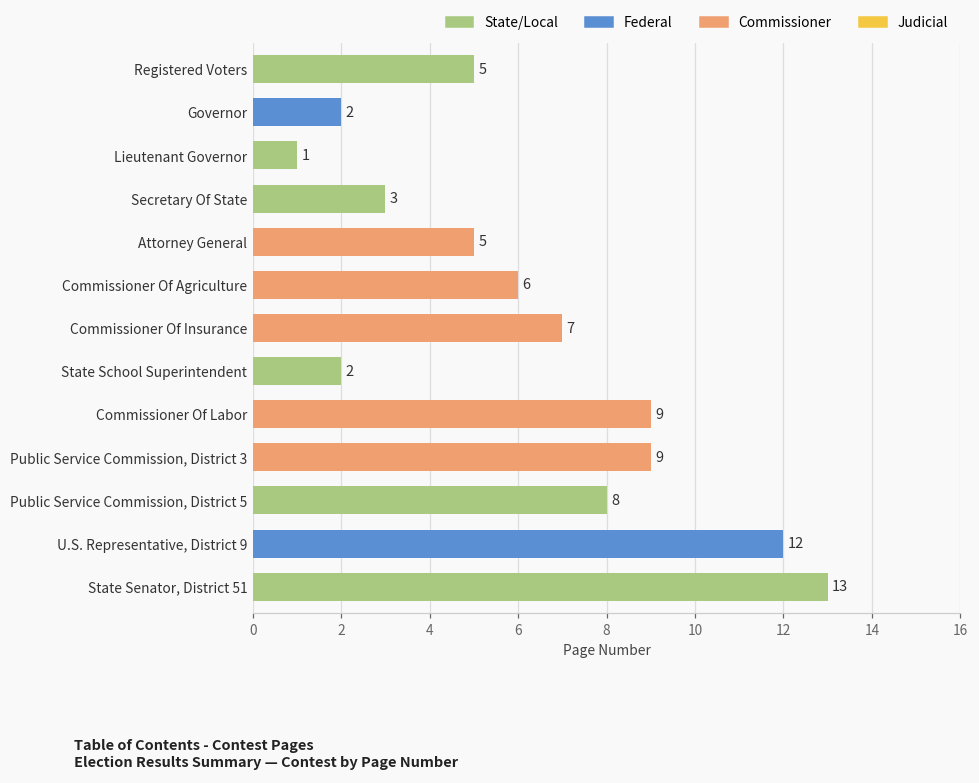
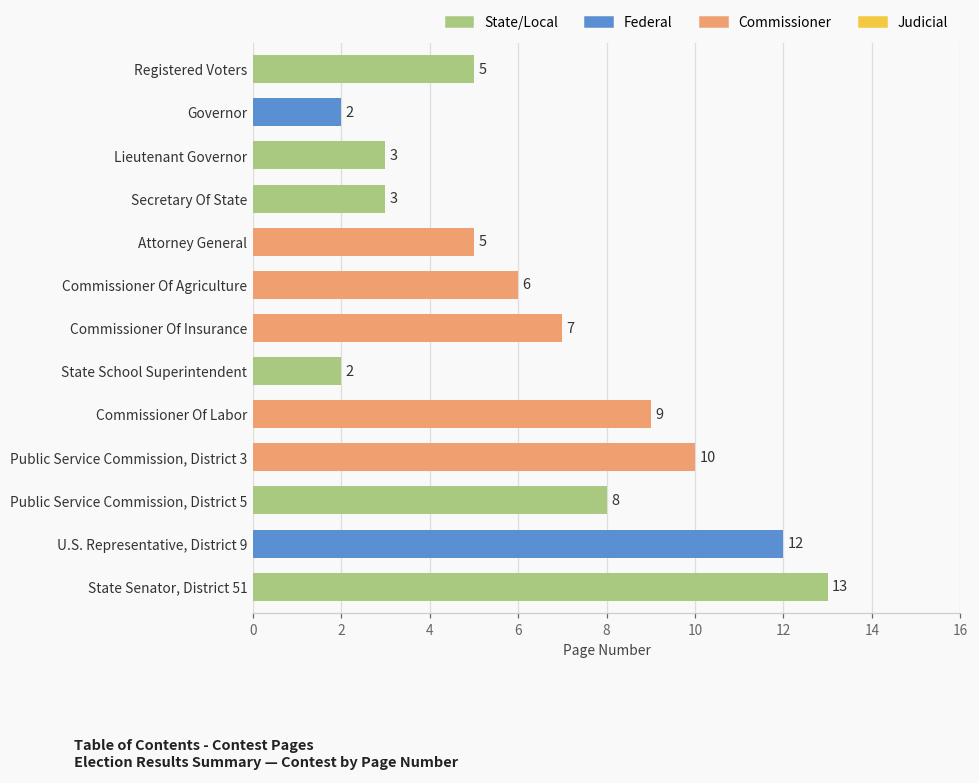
  {
    "Registered Voters": 5,
    "Governor": 2,
-   "Lieutenant Governor": 1,
+   "Lieutenant Governor": 3,
    "Secretary Of State": 3,
    "Attorney General": 5,
    "Commissioner Of Agriculture": 6,
    "Commissioner Of Insurance": 7,
    "State School Superintendent": 2,
    "Commissioner Of Labor": 9,
-   "Public Service Commission, District 3": 9,
+   "Public Service Commission, District 3": 10,
    "Public Service Commission, District 5": 8,
    "U.S. Representative, District 9": 12,
    "State Senator, District 51": 13
  }
